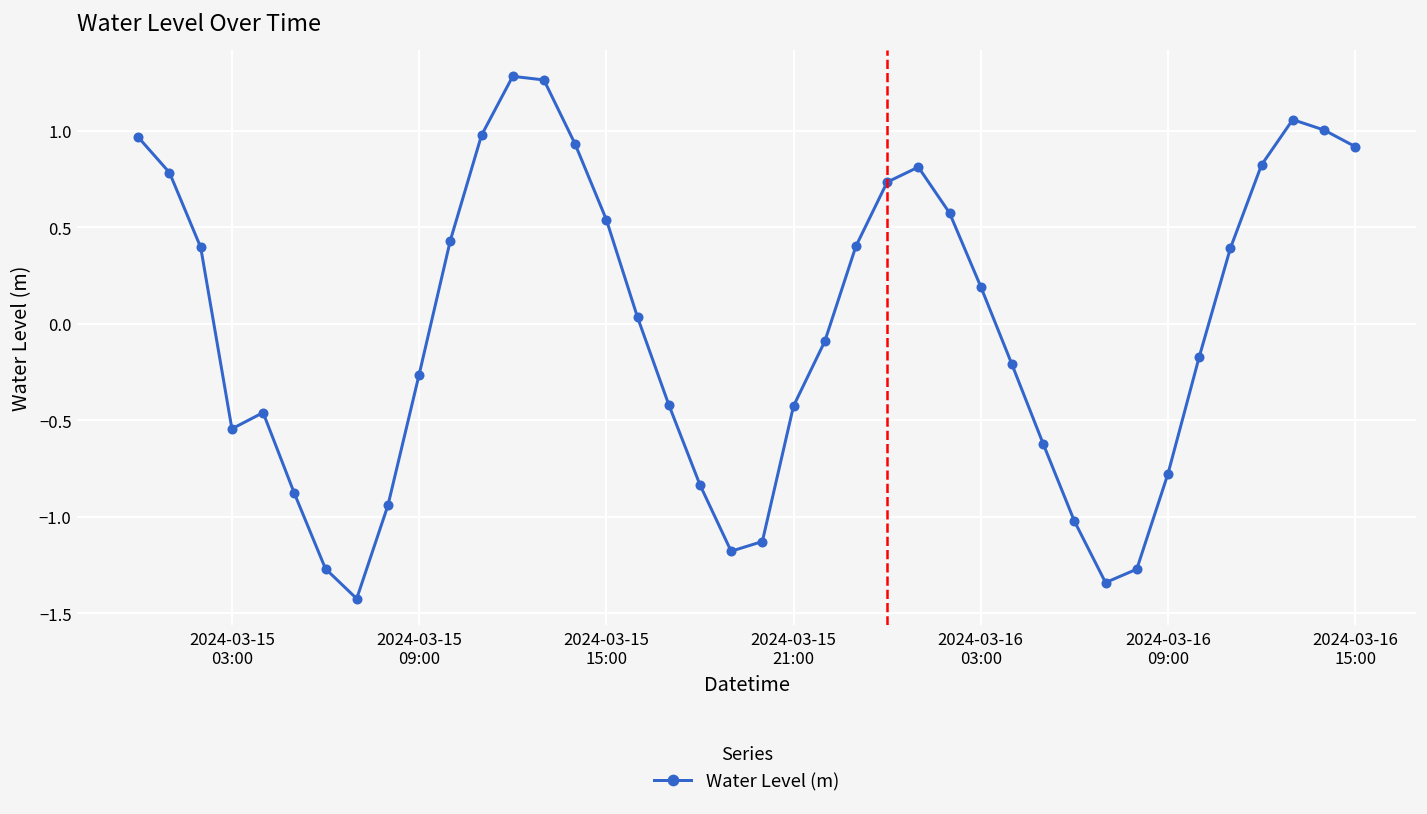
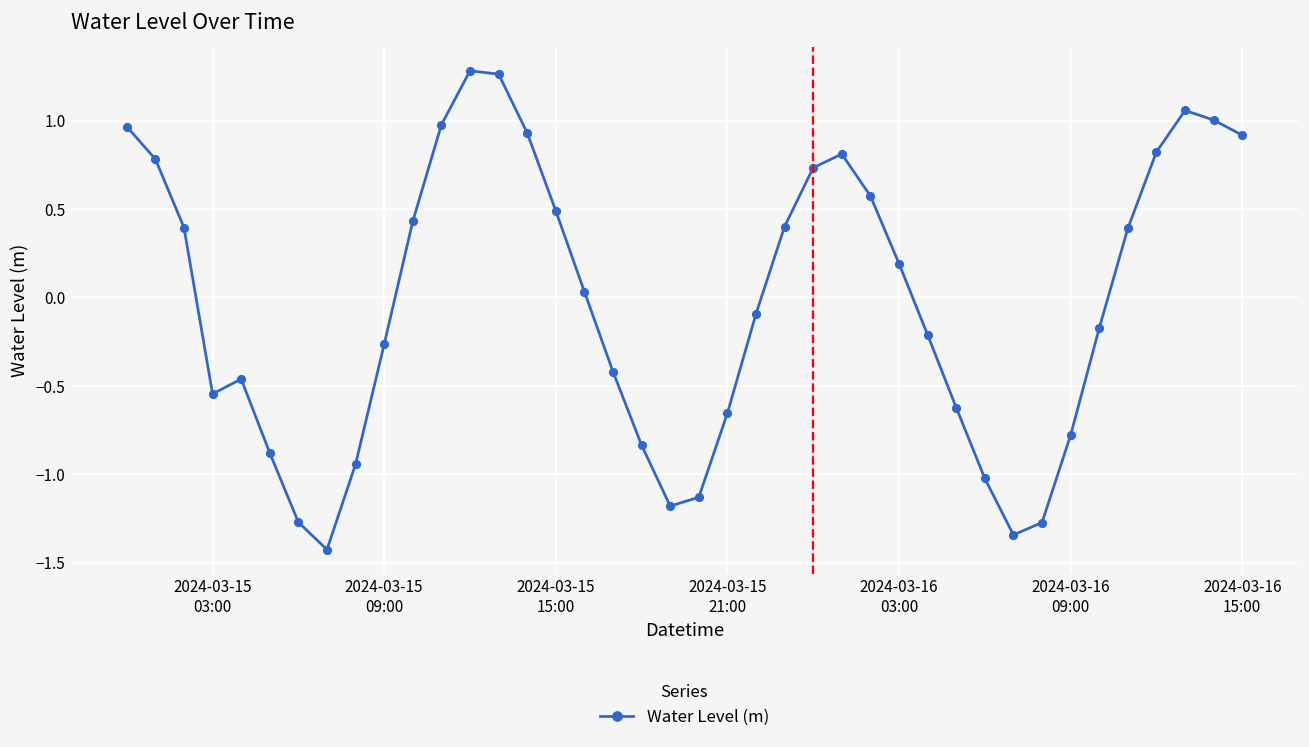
  {
    "2024-03-15 03:00": -0.54,
    "2024-03-15 09:00": -0.26,
-   "2024-03-15 15:00": 0.54,
-   "2024-03-15 21:00": -0.43,
+   "2024-03-15 15:00": 0.49,
+   "2024-03-15 21:00": -0.65,
    "2024-03-16 03:00": 0.19,
    "2024-03-16 09:00": -0.78,
    "2024-03-16 15:00": 0.92
  }
